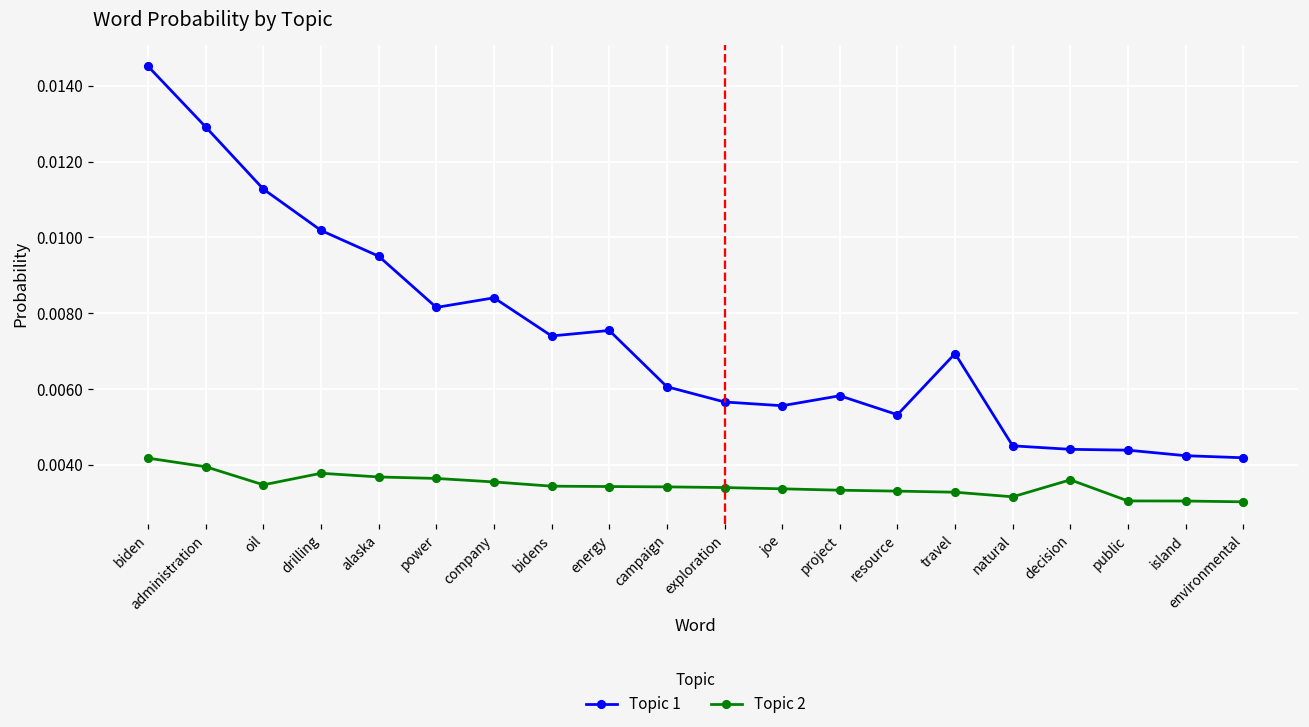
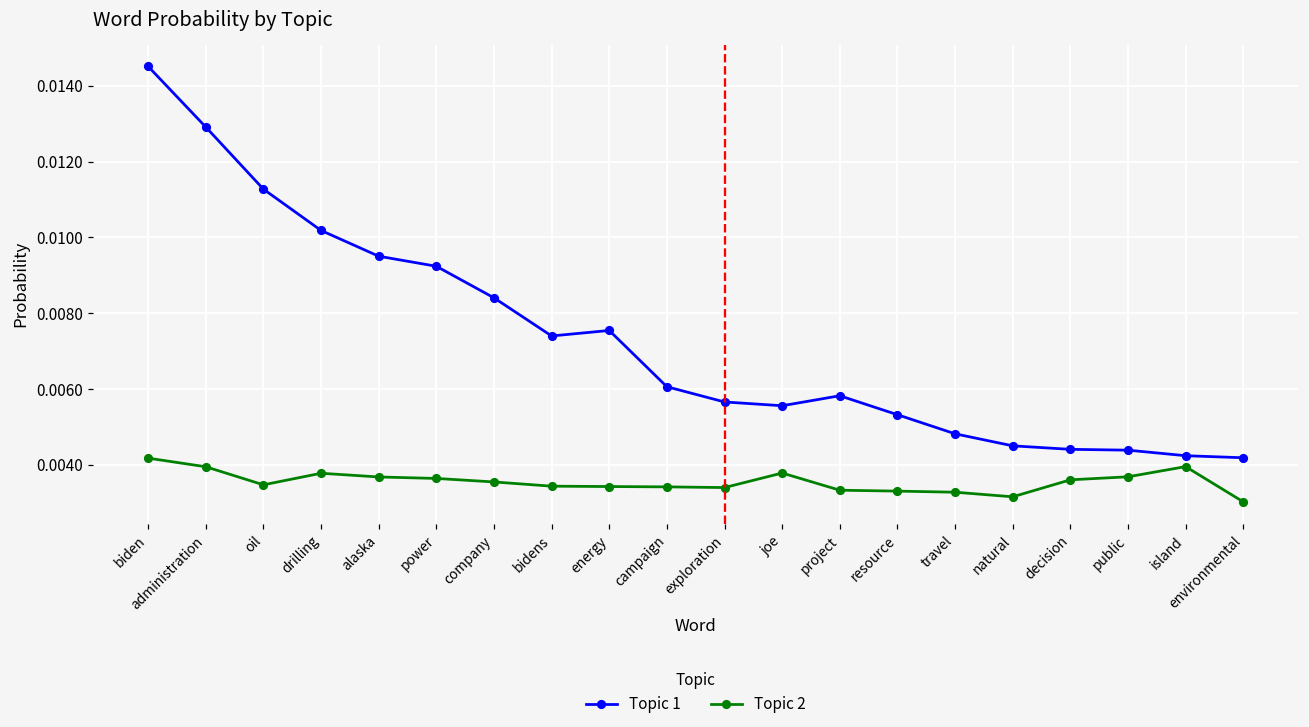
  {
    "Topic 1": {
      "biden": 0.0145,
      "administration": 0.0129,
      "oil": 0.0113,
      "drilling": 0.0102,
      "alaska": 0.0095,
-     "power": 0.0082,
+     "power": 0.0092,
      "company": 0.0084,
      "bidens": 0.0074,
      "energy": 0.0075,
      "campaign": 0.0061,
      "exploration": 0.0057,
      "joe": 0.0056,
      "project": 0.0058,
      "resource": 0.0053,
-     "travel": 0.0069,
+     "travel": 0.0048,
      "natural": 0.0045,
      "decision": 0.0044,
      "public": 0.0044,
      "island": 0.0042,
      "environmental": 0.0042
    },
    "Topic 2": {
      "biden": 0.0042,
      "administration": 0.0040,
      "oil": 0.0035,
      "drilling": 0.0038,
      "alaska": 0.0037,
      "power": 0.0036,
      "company": 0.0036,
      "bidens": 0.0034,
      "energy": 0.0034,
      "campaign": 0.0034,
      "exploration": 0.0034,
-     "joe": 0.0034,
+     "joe": 0.0038,
      "project": 0.0033,
      "resource": 0.0033,
      "travel": 0.0033,
      "natural": 0.0032,
      "decision": 0.0036,
-     "public": 0.0030,
-     "island": 0.0030,
+     "public": 0.0037,
+     "island": 0.0040,
      "environmental": 0.0030
    }
  }
